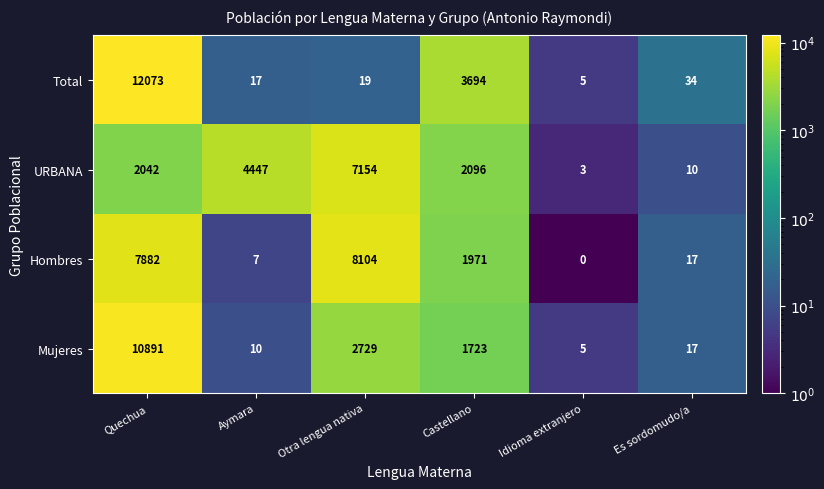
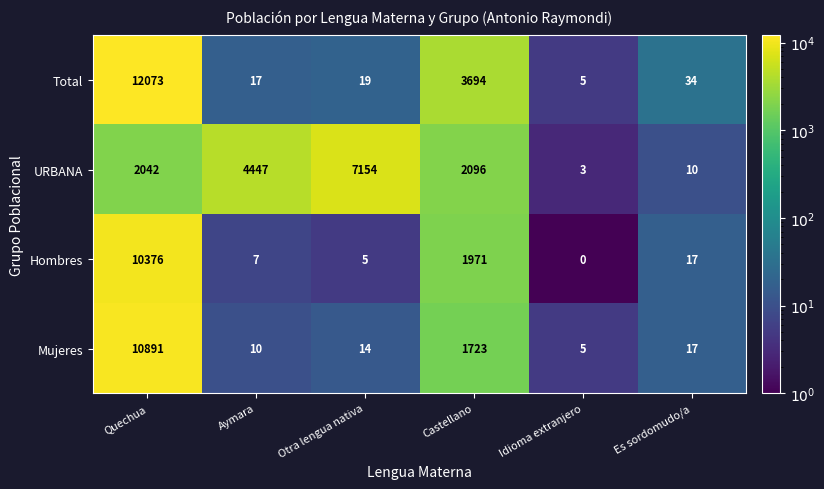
  {
    "Total": {
      "Quechua": 12073,
      "Aymara": 17,
      "Otra lengua nativa": 19,
      "Castellano": 3694,
      "Idioma extranjero": 5,
      "Es sordomudo/a": 34
    },
    "URBANA": {
      "Quechua": 2042,
      "Aymara": 4447,
      "Otra lengua nativa": 7154,
      "Castellano": 2096,
      "Idioma extranjero": 3,
      "Es sordomudo/a": 10
    },
    "Hombres": {
-     "Quechua": 7882,
+     "Quechua": 10376,
      "Aymara": 7,
-     "Otra lengua nativa": 8104,
+     "Otra lengua nativa": 5,
      "Castellano": 1971,
      "Idioma extranjero": 0,
      "Es sordomudo/a": 17
    },
    "Mujeres": {
      "Quechua": 10891,
      "Aymara": 10,
-     "Otra lengua nativa": 2729,
+     "Otra lengua nativa": 14,
      "Castellano": 1723,
      "Idioma extranjero": 5,
      "Es sordomudo/a": 17
    }
  }
